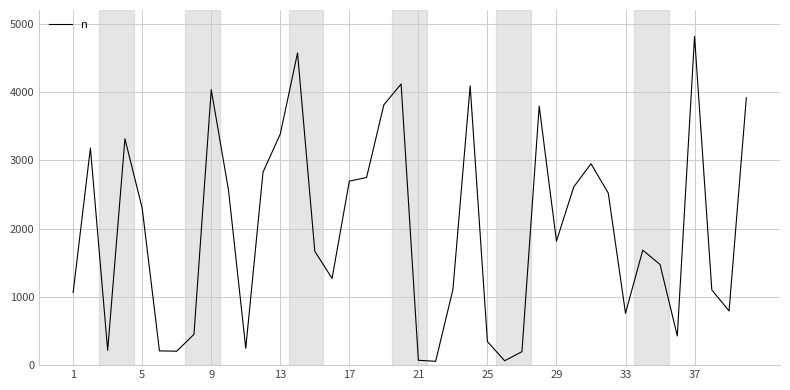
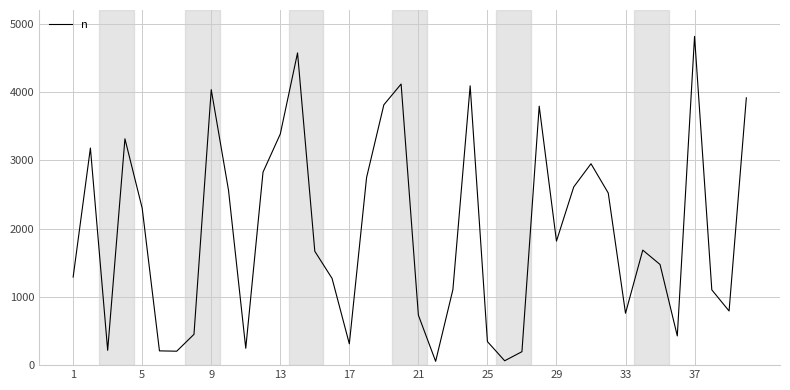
  {
-   "1": 1100,
+   "1": 1300,
    "5": 2300,
    "9": 4000,
    "13": 3400,
-   "17": 2700,
-   "21": 100,
+   "17": 300,
+   "21": 700,
    "25": 300,
    "29": 1800,
    "33": 800,
    "37": 4800
  }
